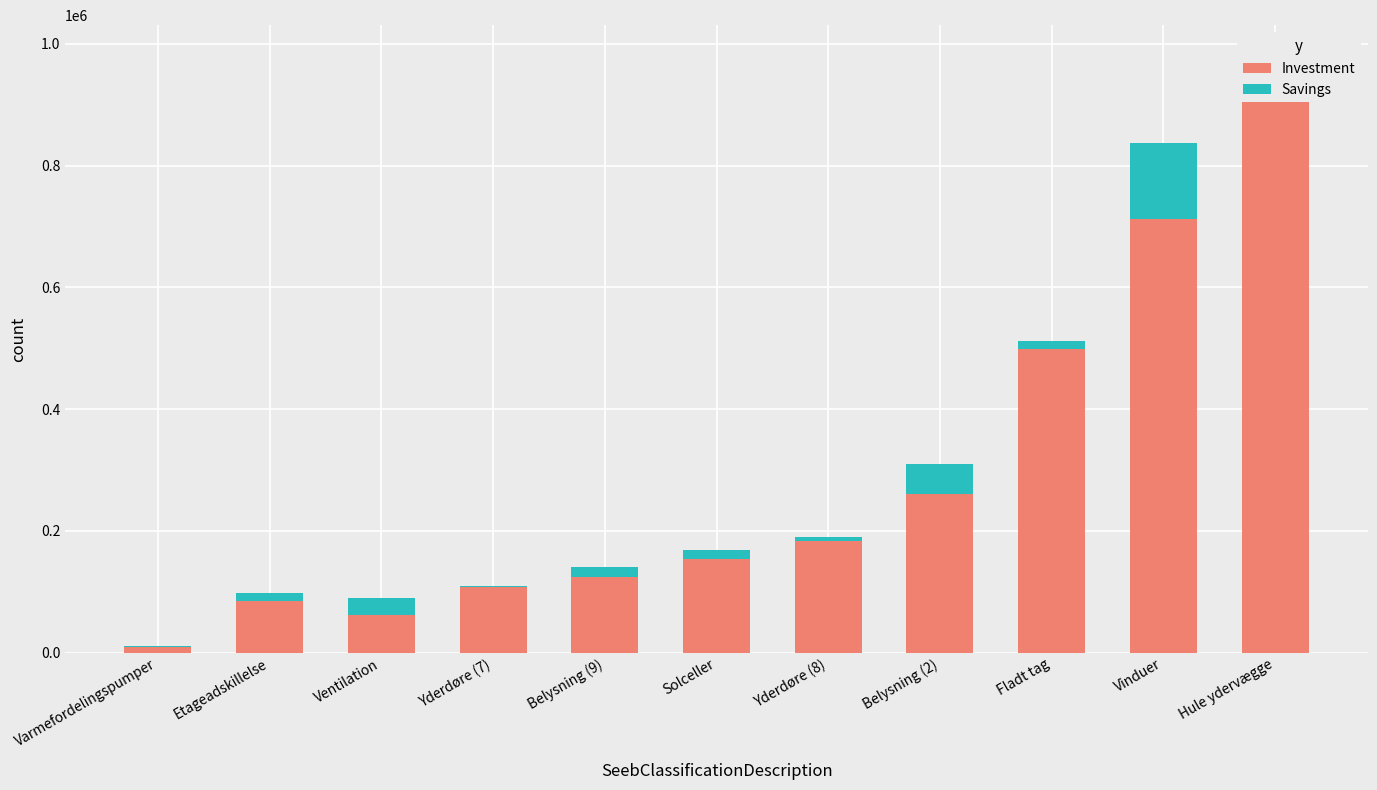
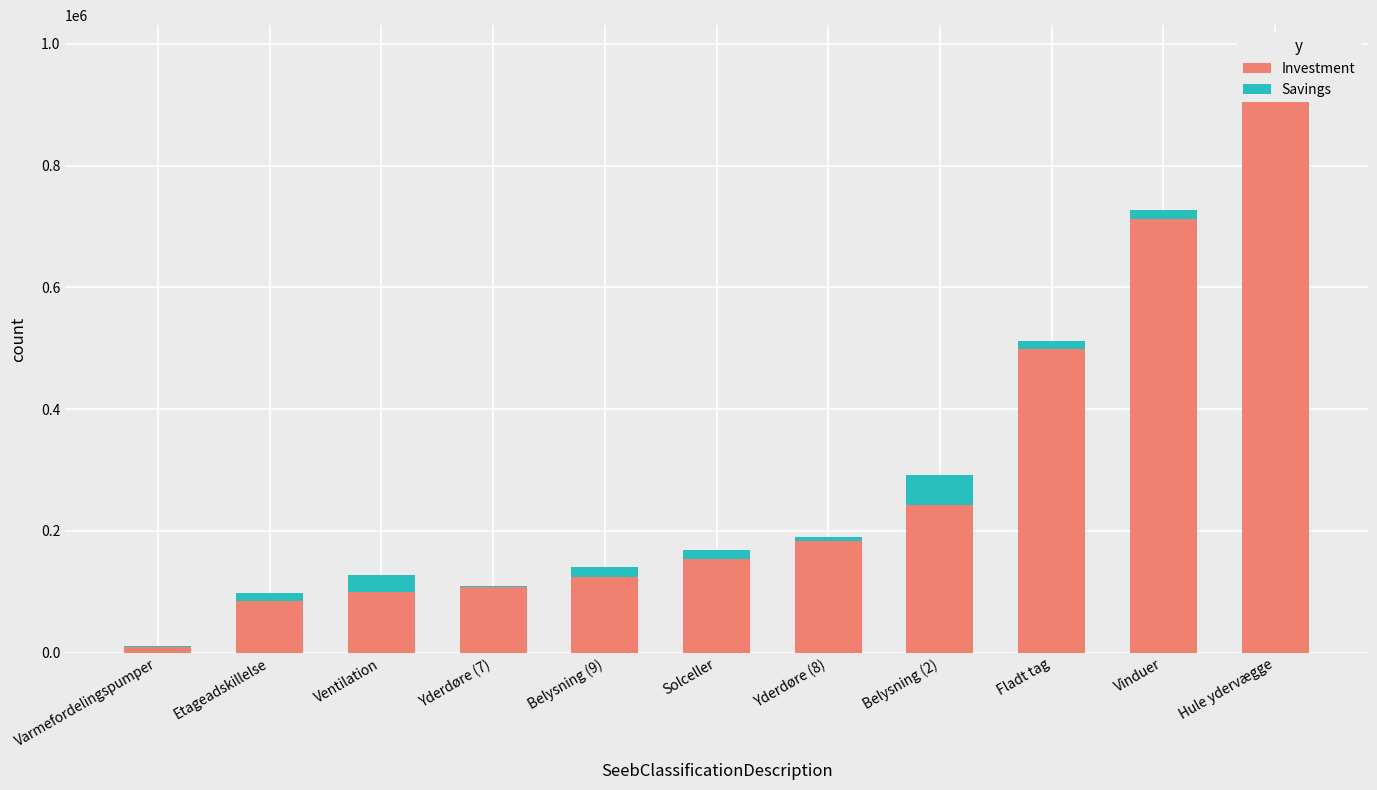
  {
    "Investment": {
      "Varmefordelingspumper": 10000,
      "Etageadskillelse": 90000,
-     "Ventilation": 60000,
+     "Ventilation": 100000,
      "Yderdøre (7)": 110000,
      "Belysning (9)": 130000,
      "Solceller": 150000,
      "Yderdøre (8)": 180000,
-     "Belysning (2)": 260000,
+     "Belysning (2)": 240000,
      "Fladt tag": 500000,
      "Vinduer": 710000
    },
    "Savings": {
      "Etageadskillelse": 10000,
      "Ventilation": 30000,
      "Belysning (9)": 20000,
      "Solceller": 20000,
      "Yderdøre (8)": 10000,
      "Belysning (2)": 50000,
      "Fladt tag": 10000,
-     "Vinduer": 120000
+     "Vinduer": 10000
    }
  }
